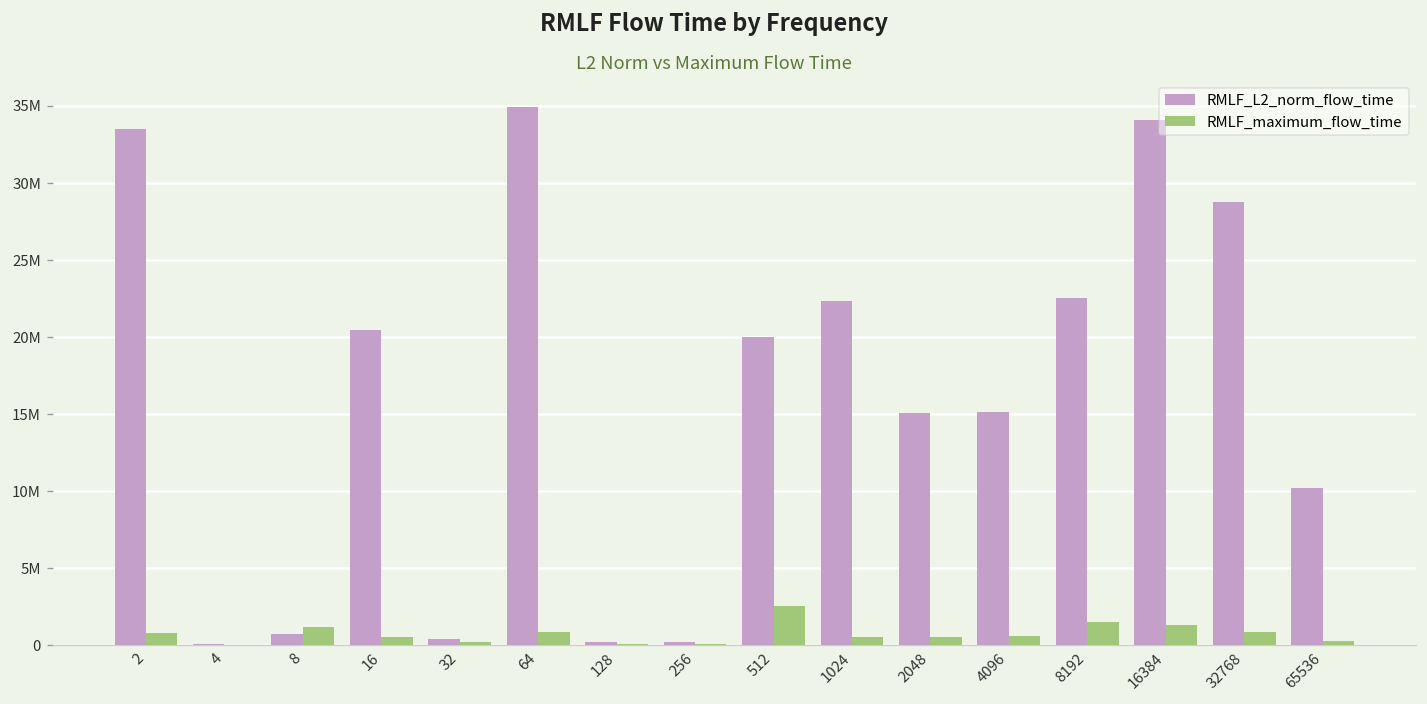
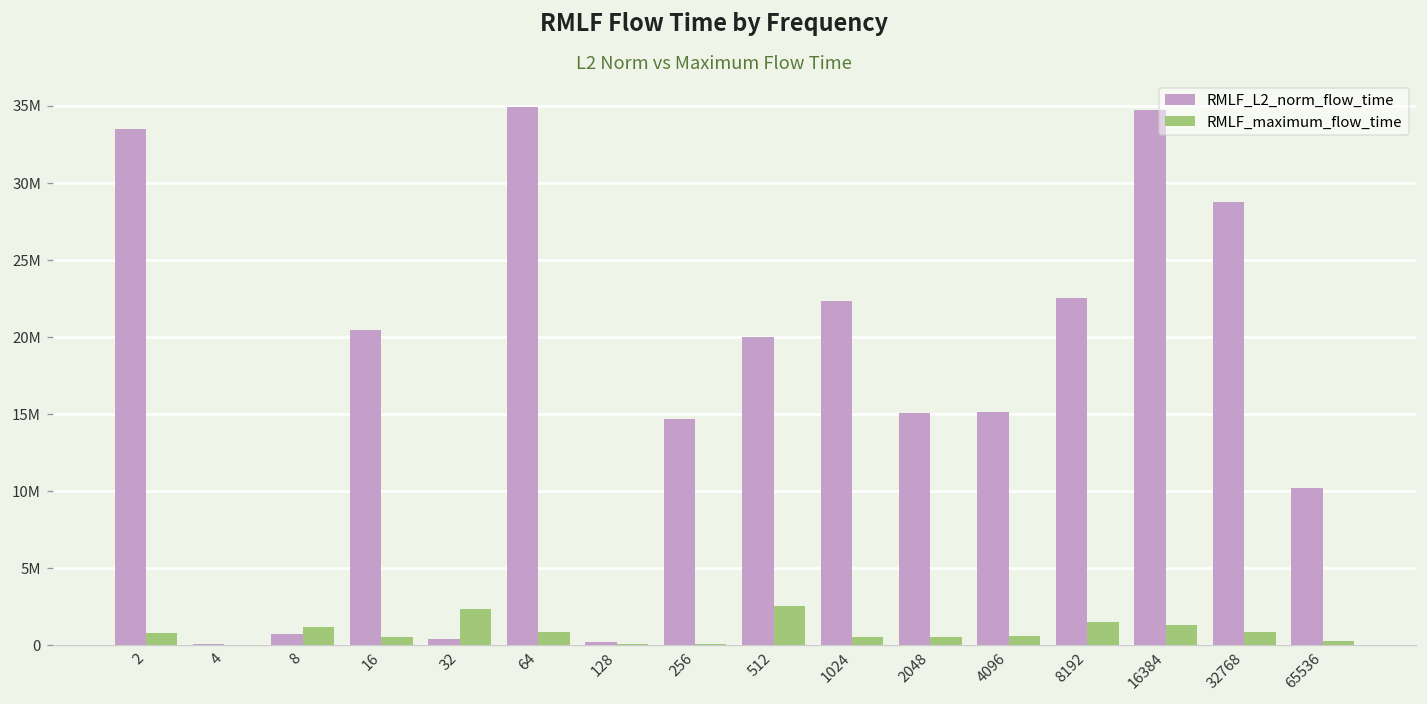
  {
    "RMLF_L2_norm_flow_time": {
      "2": 33500000,
      "8": 700000,
      "16": 20400000,
      "32": 400000,
      "64": 34900000,
      "128": 300000,
-     "256": 200000,
+     "256": 14700000,
      "512": 20000000,
      "1024": 22300000,
      "2048": 15100000,
      "4096": 15200000,
      "8192": 22600000,
-     "16384": 34000000,
+     "16384": 34700000,
      "32768": 28700000,
      "65536": 10200000
    },
    "RMLF_maximum_flow_time": {
      "2": 800000,
      "8": 1200000,
      "16": 500000,
-     "32": 200000,
+     "32": 2400000,
      "64": 900000,
      "512": 2600000,
      "1024": 500000,
      "2048": 500000,
      "4096": 600000,
      "8192": 1500000,
      "16384": 1300000,
      "32768": 900000,
      "65536": 300000
    }
  }
